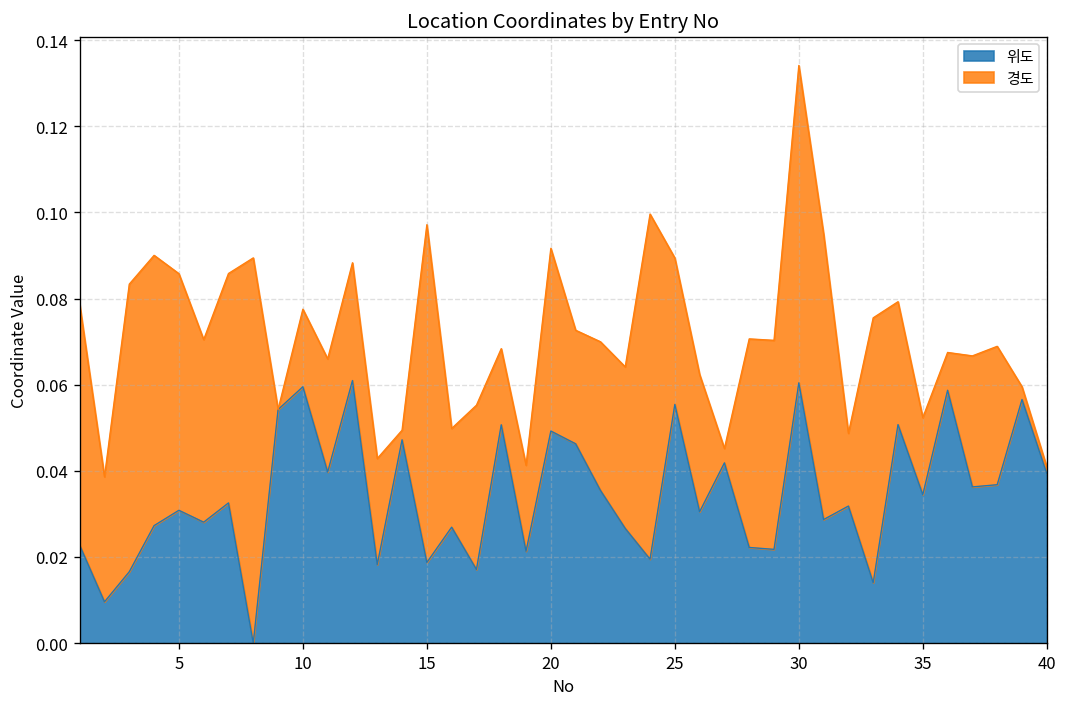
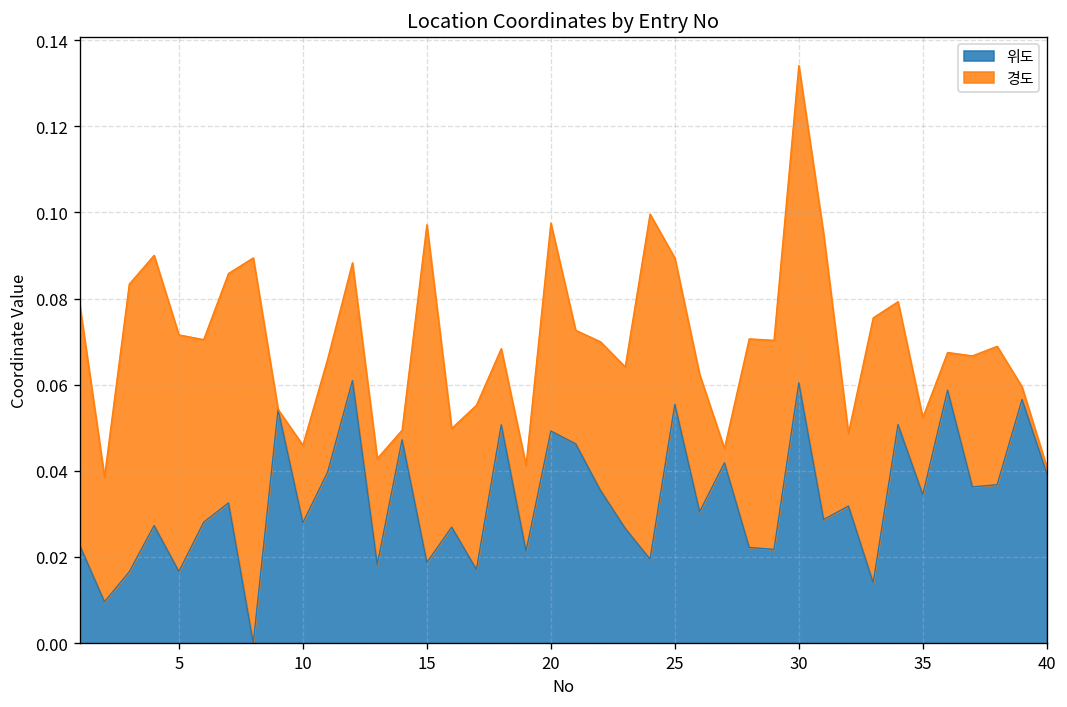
  {
    "위도": {
-     "5": 0.031,
-     "10": 0.060,
+     "5": 0.017,
+     "10": 0.028,
      "15": 0.019,
      "20": 0.049,
      "25": 0.055,
      "30": 0.060,
      "35": 0.034,
      "40": 0.039
    },
    "경도": {
      "5": 0.055,
      "10": 0.018,
      "15": 0.078,
-     "20": 0.042,
+     "20": 0.048,
      "25": 0.034,
      "30": 0.074,
      "35": 0.018,
      "40": 0.002
    }
  }
